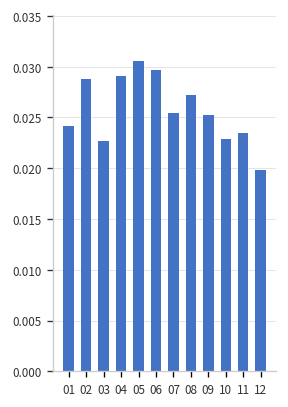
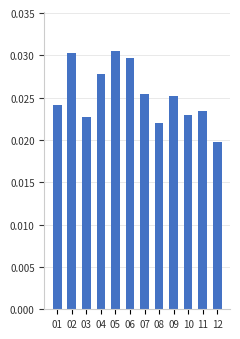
  {
    "01": 0.024,
-   "02": 0.029,
+   "02": 0.030,
    "03": 0.023,
-   "04": 0.029,
+   "04": 0.028,
    "05": 0.031,
    "06": 0.030,
    "07": 0.025,
-   "08": 0.027,
+   "08": 0.022,
    "09": 0.025,
    "10": 0.023,
    "11": 0.023,
    "12": 0.020
  }
